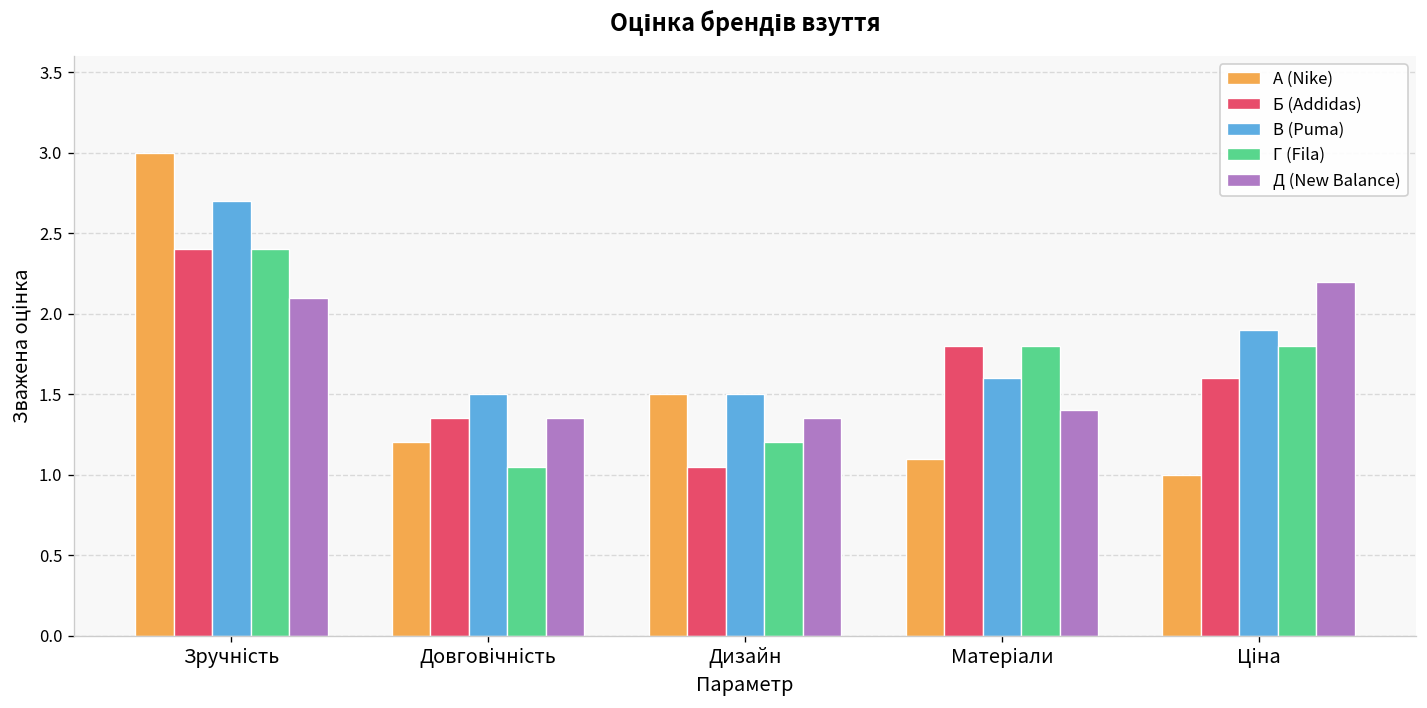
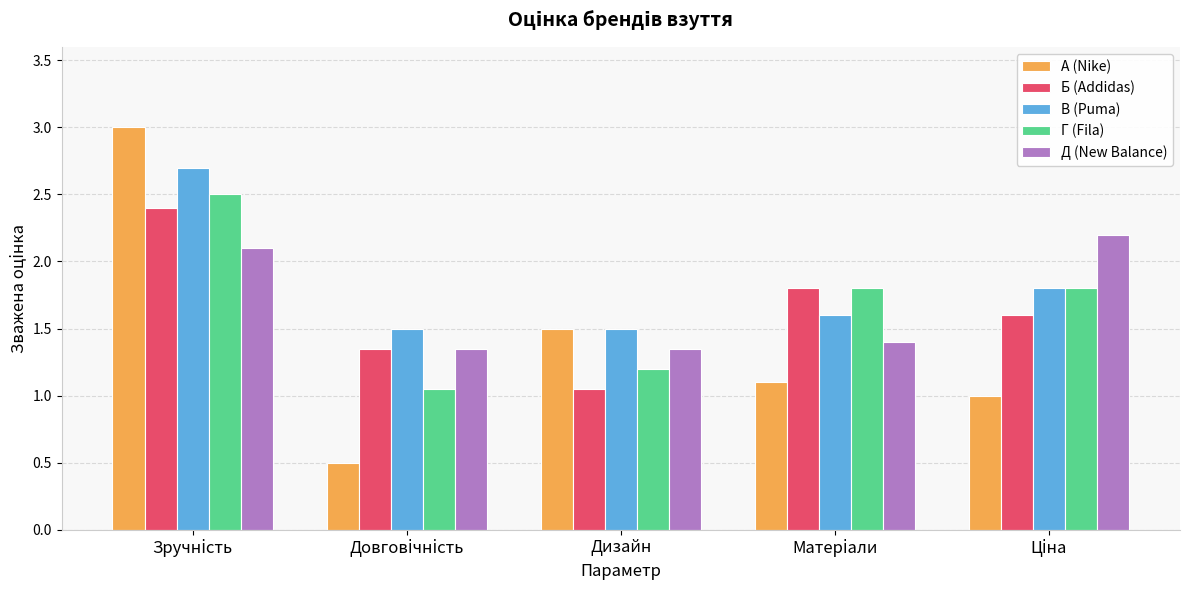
  {
    "А (Nike)": {
      "Зручність": 3.0,
-     "Довговічність": 1.2,
+     "Довговічність": 0.5,
      "Дизайн": 1.5,
      "Матеріали": 1.1,
      "Ціна": 1.0
    },
    "Б (Addidas)": {
      "Зручність": 2.4,
      "Довговічність": 1.35,
      "Дизайн": 1.05,
      "Матеріали": 1.8,
      "Ціна": 1.6
    },
    "В (Puma)": {
      "Зручність": 2.7,
      "Довговічність": 1.5,
      "Дизайн": 1.5,
      "Матеріали": 1.6,
-     "Ціна": 1.9
+     "Ціна": 1.8
    },
    "Г (Fila)": {
-     "Зручність": 2.4,
+     "Зручність": 2.5,
      "Довговічність": 1.05,
      "Дизайн": 1.2,
      "Матеріали": 1.8,
      "Ціна": 1.8
    },
    "Д (New Balance)": {
      "Зручність": 2.1,
      "Довговічність": 1.35,
      "Дизайн": 1.35,
      "Матеріали": 1.4,
      "Ціна": 2.2
    }
  }
